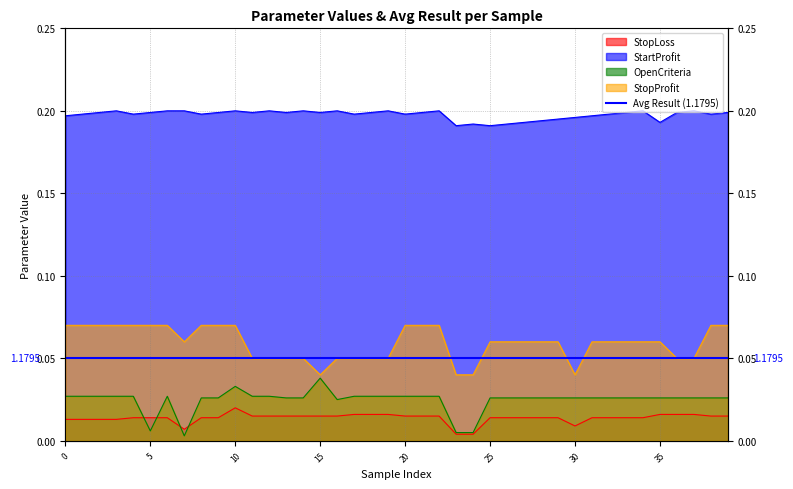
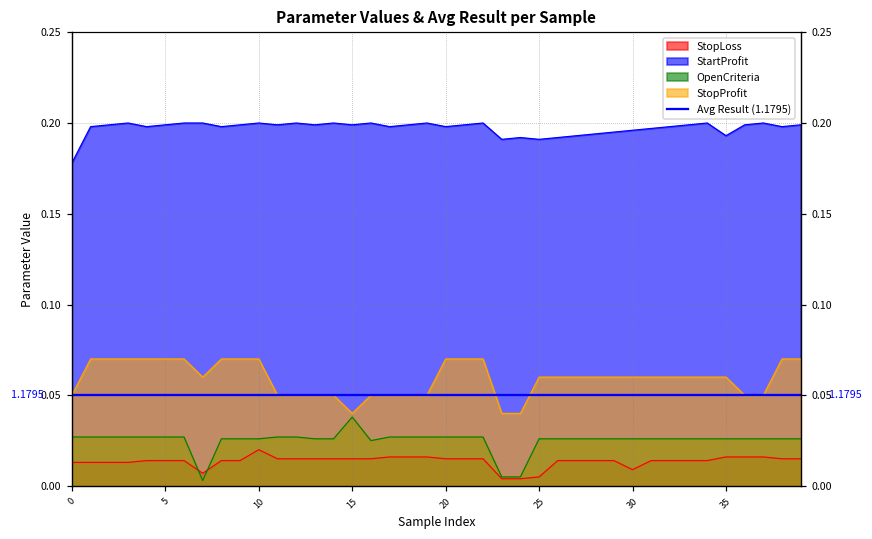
  {
    "StopLoss": {
      "0": 0.013,
      "5": 0.014,
      "10": 0.020,
      "15": 0.015,
      "20": 0.015,
-     "25": 0.014,
+     "25": 0.005,
      "30": 0.009,
      "35": 0.016
    },
    "StartProfit": {
-     "0": 0.197,
+     "0": 0.178,
      "5": 0.199,
      "10": 0.200,
      "15": 0.199,
      "20": 0.198,
      "25": 0.191,
      "30": 0.196,
      "35": 0.193
    },
    "OpenCriteria": {
      "0": 0.027,
-     "5": 0.006,
-     "10": 0.033,
+     "5": 0.027,
+     "10": 0.026,
      "15": 0.038,
      "20": 0.027,
      "25": 0.026,
      "30": 0.026,
      "35": 0.026
    },
    "StopProfit": {
-     "0": 0.07,
+     "0": 0.05,
      "5": 0.07,
      "10": 0.07,
      "15": 0.04,
      "20": 0.07,
      "25": 0.06,
-     "30": 0.04,
+     "30": 0.06,
      "35": 0.06
    }
  }
